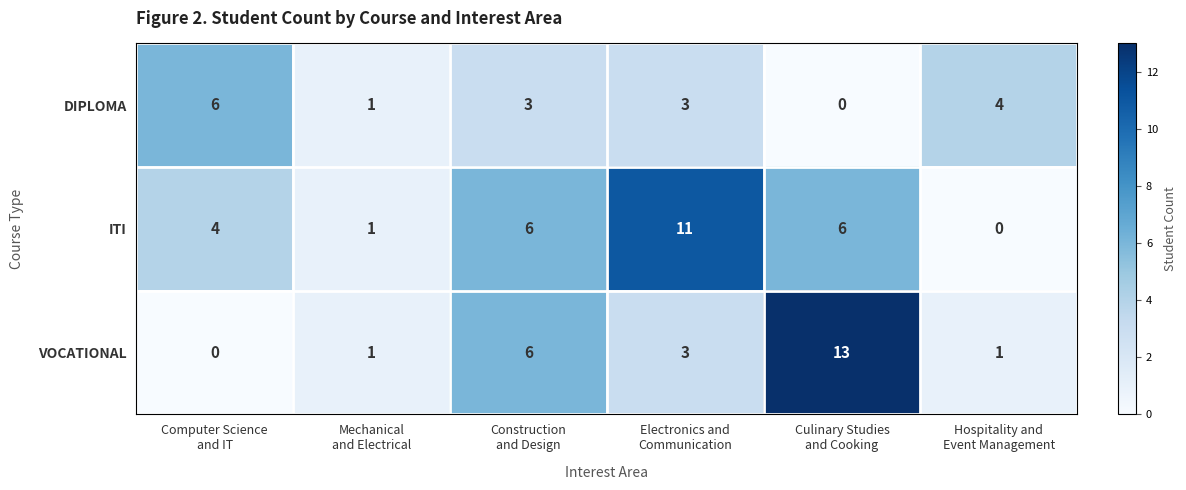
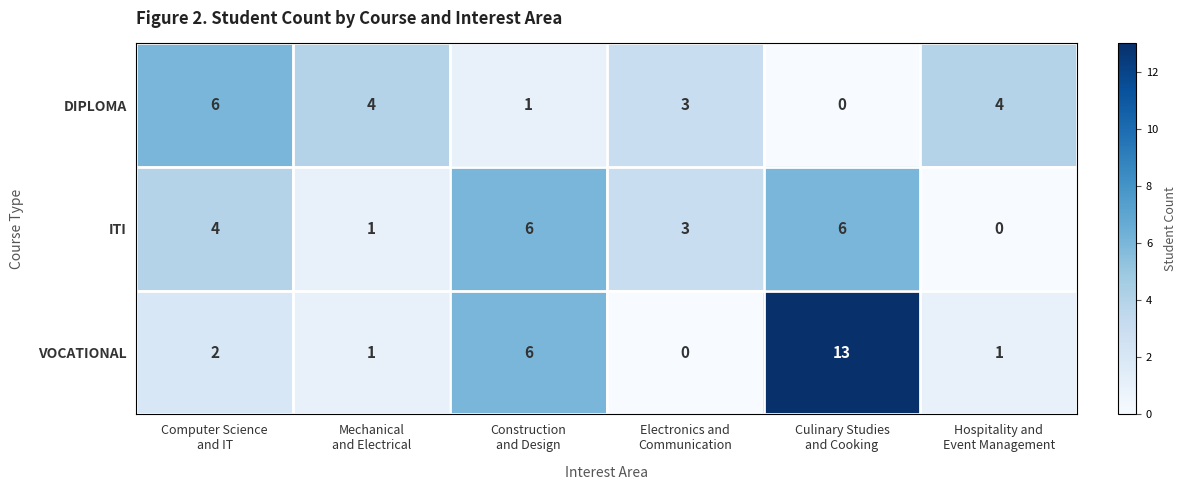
  {
    "DIPLOMA": {
      "Computer Science and IT": 6,
-     "Mechanical and Electrical": 1,
-     "Construction and Design": 3,
+     "Mechanical and Electrical": 4,
+     "Construction and Design": 1,
      "Electronics and Communication": 3,
      "Culinary Studies and Cooking": 0,
      "Hospitality and Event Management": 4
    },
    "ITI": {
      "Computer Science and IT": 4,
      "Mechanical and Electrical": 1,
      "Construction and Design": 6,
-     "Electronics and Communication": 11,
+     "Electronics and Communication": 3,
      "Culinary Studies and Cooking": 6,
      "Hospitality and Event Management": 0
    },
    "VOCATIONAL": {
-     "Computer Science and IT": 0,
+     "Computer Science and IT": 2,
      "Mechanical and Electrical": 1,
      "Construction and Design": 6,
-     "Electronics and Communication": 3,
+     "Electronics and Communication": 0,
      "Culinary Studies and Cooking": 13,
      "Hospitality and Event Management": 1
    }
  }
